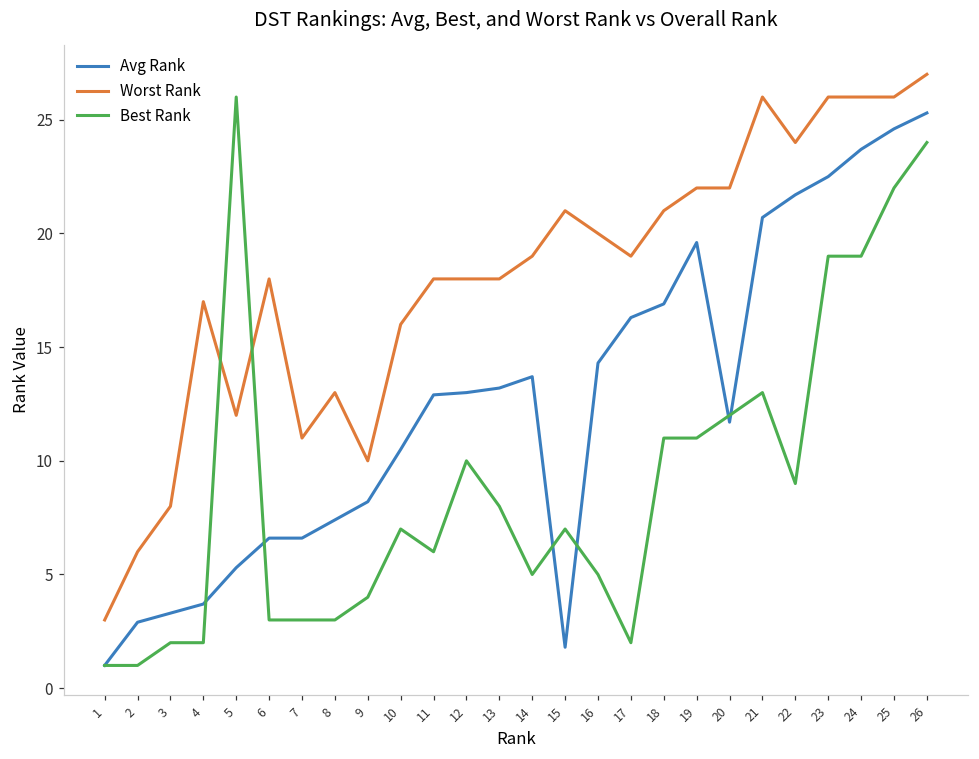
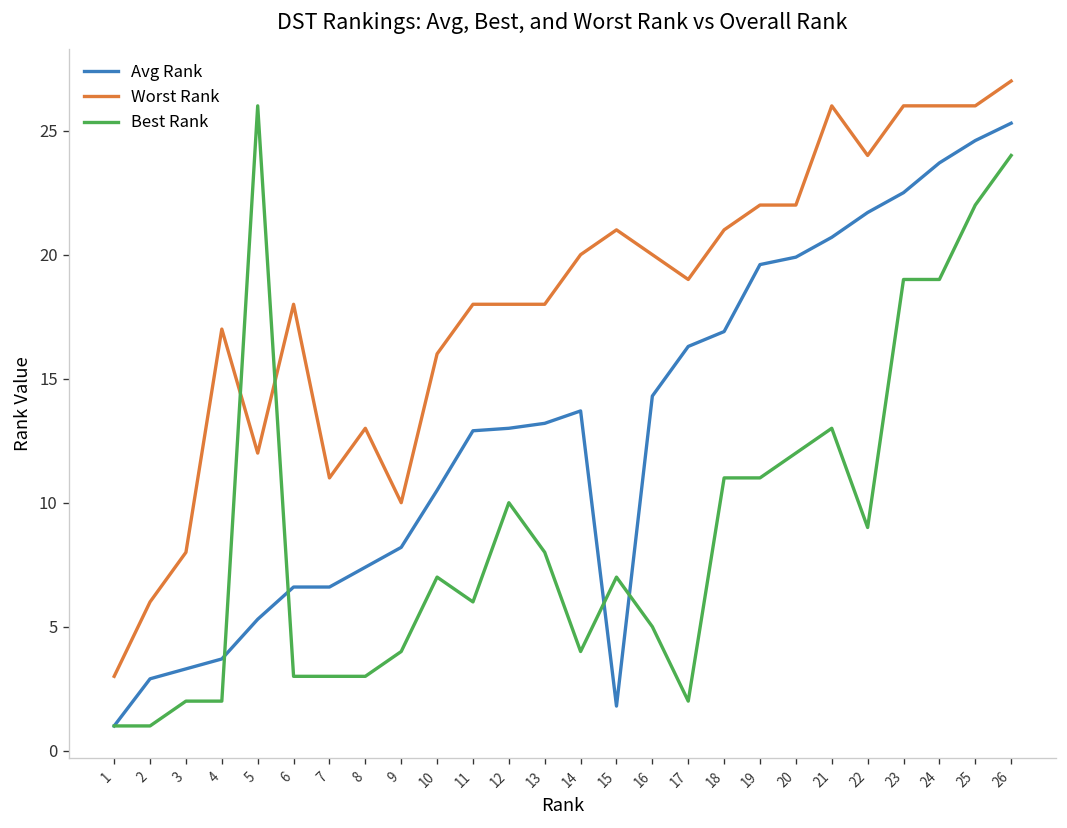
  {
    "Avg Rank": {
      "2": 2.9,
      "3": 3.3,
      "4": 3.7,
      "5": 5.3,
      "6": 6.6,
      "7": 6.6,
      "8": 7.4,
      "9": 8.2,
      "10": 10.5,
      "11": 12.9,
      "12": 13.0,
      "13": 13.2,
      "14": 13.7,
      "15": 1.8,
      "16": 14.3,
      "17": 16.3,
      "18": 16.9,
      "19": 19.6,
-     "20": 11.7,
+     "20": 19.9,
      "21": 20.7,
      "22": 21.7,
      "23": 22.5,
      "24": 23.7,
      "25": 24.6,
      "26": 25.3
    },
    "Worst Rank": {
      "1": 3,
      "2": 6,
      "3": 8,
      "4": 17,
      "5": 12,
      "6": 18,
      "7": 11,
      "8": 13,
      "9": 10,
      "10": 16,
      "11": 18,
      "12": 18,
      "13": 18,
-     "14": 19,
+     "14": 20,
      "15": 21,
      "16": 20,
      "17": 19,
      "18": 21,
      "19": 22,
      "20": 22,
      "21": 26,
      "22": 24,
      "23": 26,
      "24": 26,
      "25": 26,
      "26": 27
    },
    "Best Rank": {
      "2": 1,
      "3": 2,
      "4": 2,
      "5": 26,
      "6": 3,
      "7": 3,
      "8": 3,
      "9": 4,
      "10": 7,
      "11": 6,
      "12": 10,
      "13": 8,
-     "14": 5,
+     "14": 4,
      "15": 7,
      "16": 5,
      "17": 2,
      "18": 11,
      "19": 11,
      "20": 12,
      "21": 13,
      "22": 9,
      "23": 19,
      "24": 19,
      "25": 22,
      "26": 24
    }
  }
